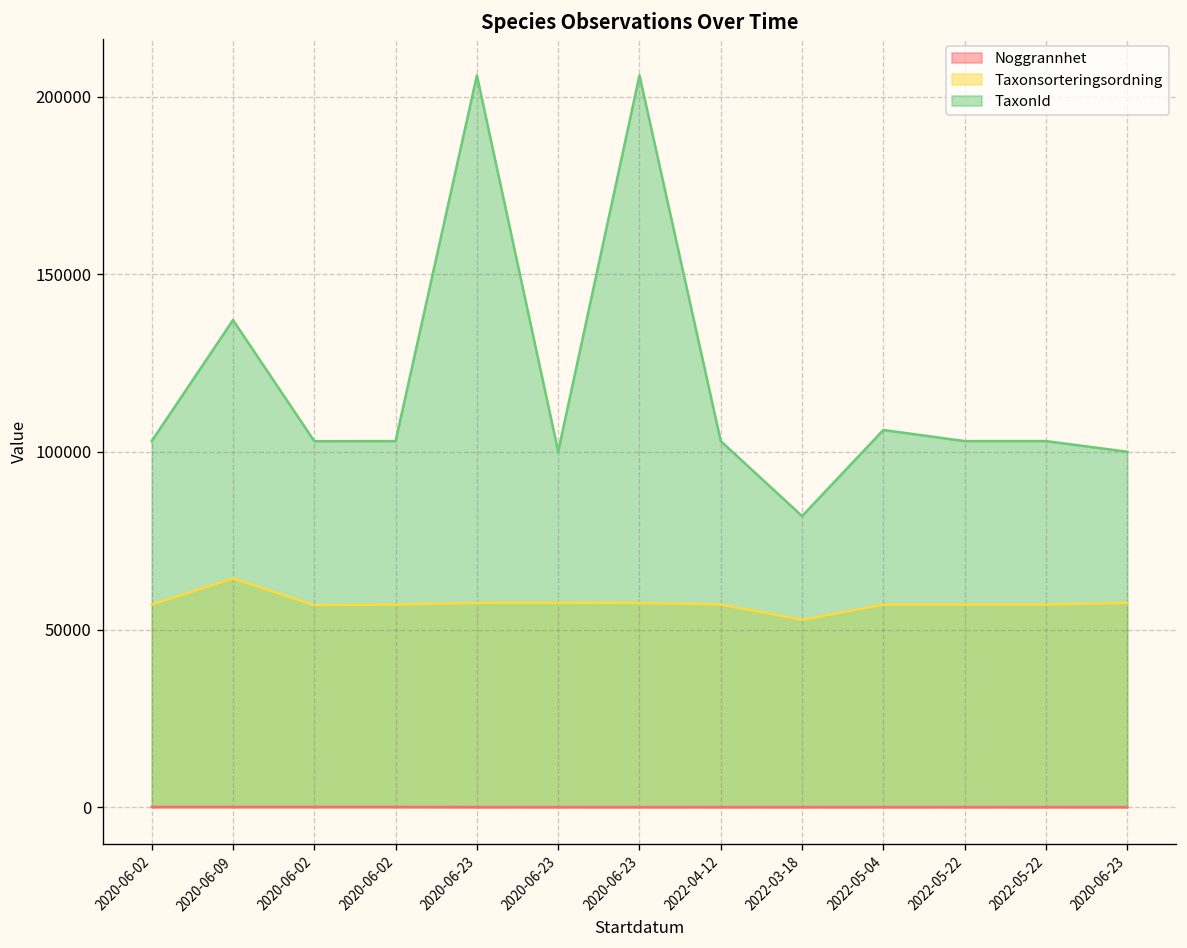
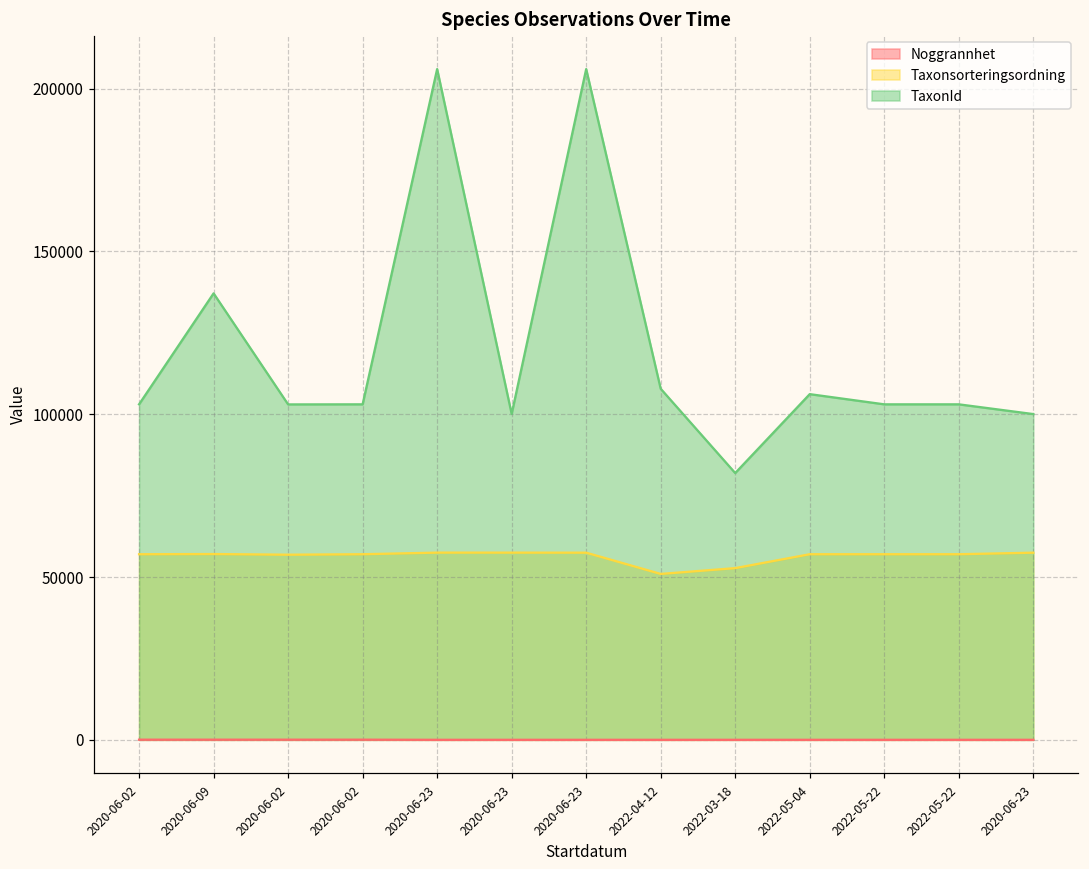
  {
    "Noggrannhet": {
      "2020-06-09": 0,
      "2022-04-12": 0,
      "2022-03-18": 0,
      "2022-05-04": 0
    },
    "Taxonsorteringsordning": {
-     "2020-06-09": 64000,
-     "2022-04-12": 57000,
+     "2020-06-09": 57000,
+     "2022-04-12": 51000,
      "2022-03-18": 53000,
      "2022-05-04": 57000
    },
    "TaxonId": {
      "2020-06-09": 137000,
-     "2022-04-12": 103000,
+     "2022-04-12": 108000,
      "2022-03-18": 82000,
      "2022-05-04": 106000
    }
  }
